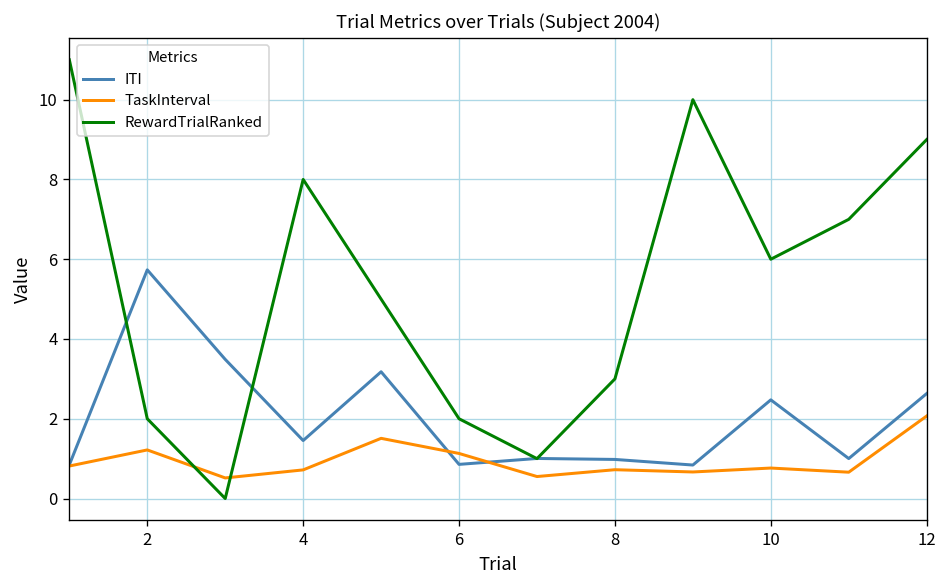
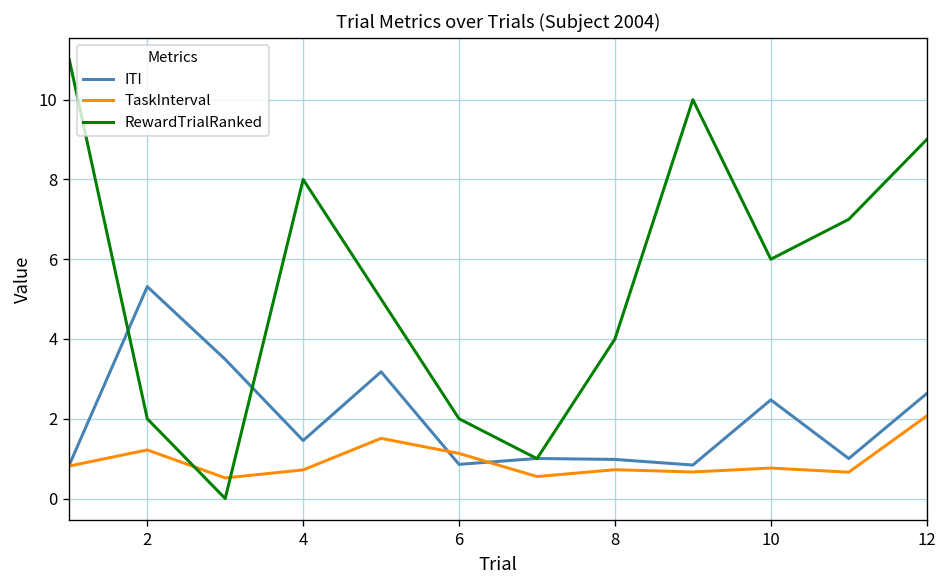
  {
    "ITI": {
-     "2": 5.7,
+     "2": 5.3,
      "4": 1.5,
      "6": 0.9,
      "8": 1.0,
      "10": 2.5,
      "12": 2.6
    },
    "TaskInterval": {
      "2": 1.2,
      "4": 0.7,
      "6": 1.1,
      "8": 0.7,
      "10": 0.8,
      "12": 2.1
    },
    "RewardTrialRanked": {
      "2": 2,
      "4": 8,
      "6": 2,
-     "8": 3,
+     "8": 4,
      "10": 6,
      "12": 9
    }
  }
